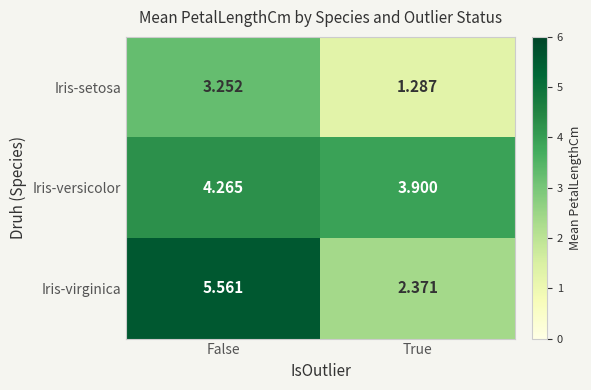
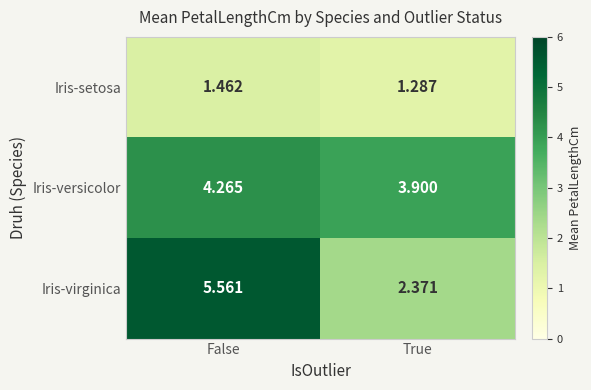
  {
    "Iris-setosa": {
-     "False": 3.252,
+     "False": 1.462,
      "True": 1.287
    },
    "Iris-versicolor": {
      "False": 4.265,
      "True": 3.900
    },
    "Iris-virginica": {
      "False": 5.561,
      "True": 2.371
    }
  }
